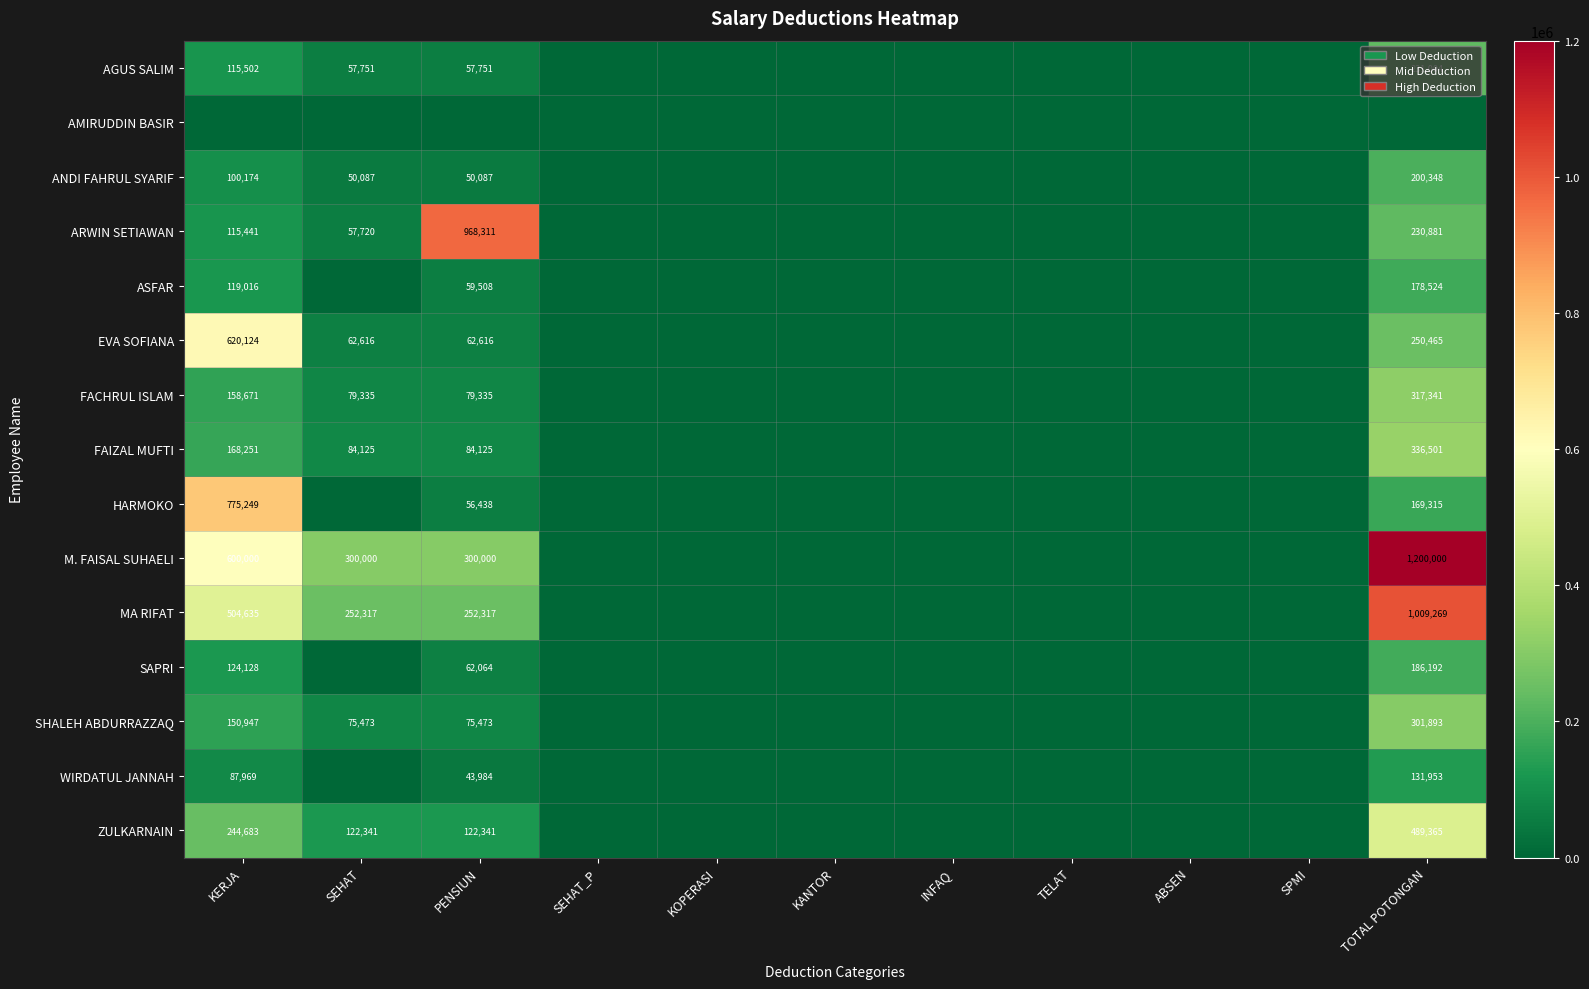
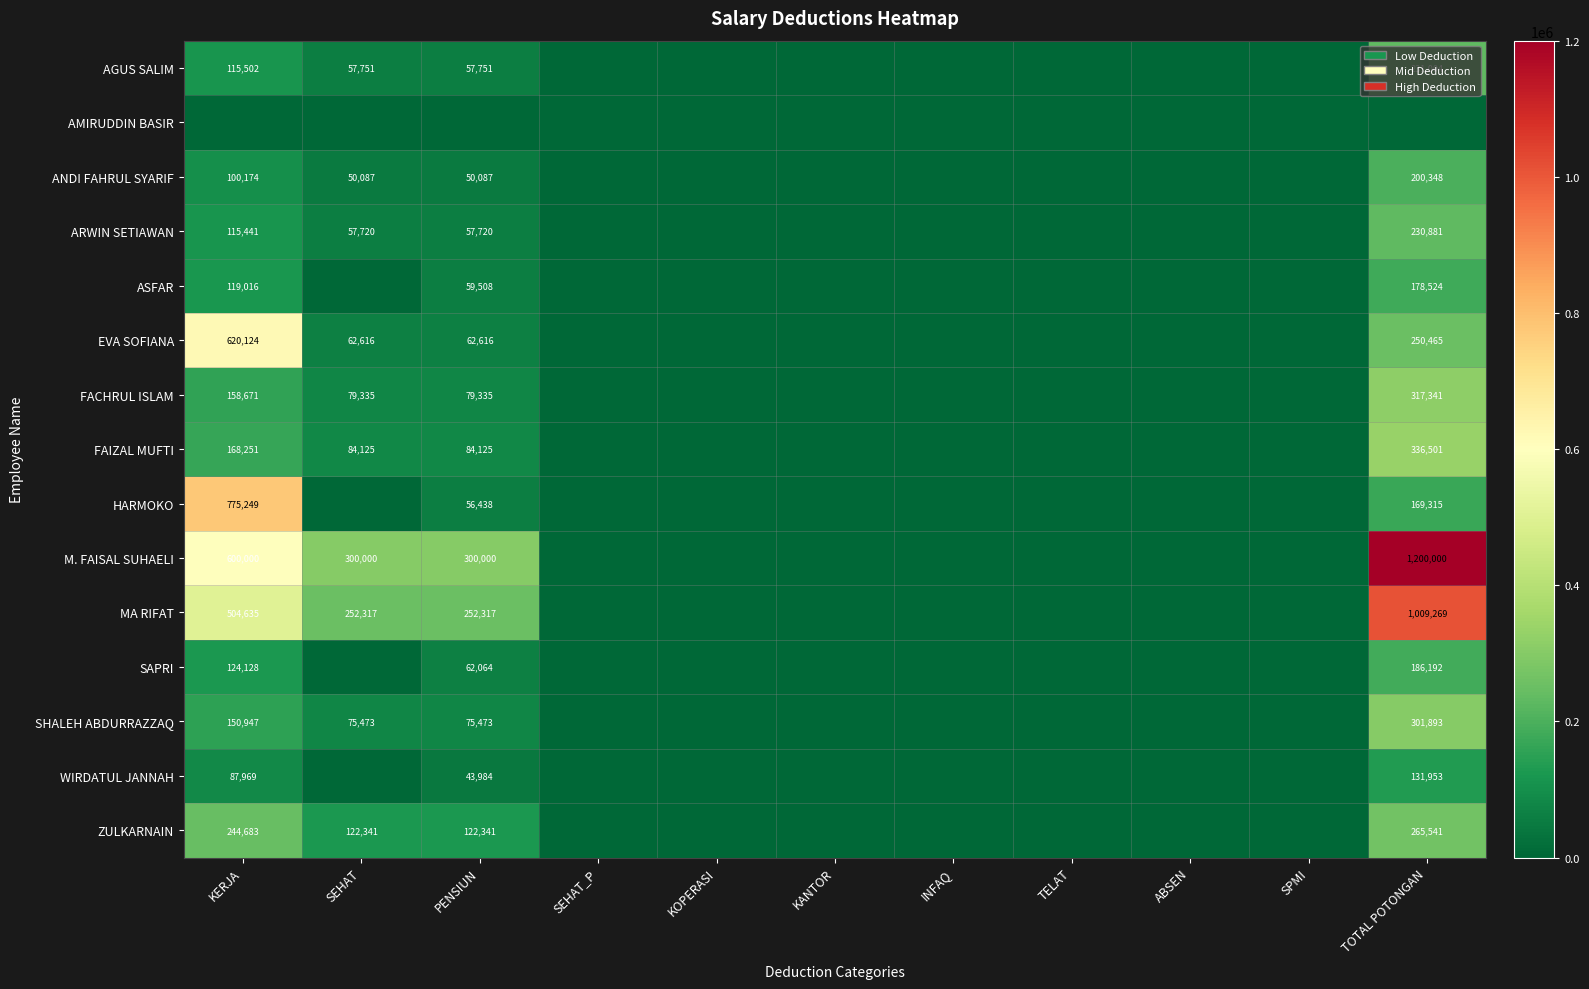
  {
    "AGUS SALIM": {
      "KERJA": "115,502",
      "SEHAT": "57,751",
      "PENSIUN": "57,751"
    },
    "ANDI FAHRUL SYARIF": {
      "KERJA": "100,174",
      "SEHAT": "50,087",
      "PENSIUN": "50,087",
      "TOTAL POTONGAN": "200,348"
    },
    "ARWIN SETIAWAN": {
      "KERJA": "115,441",
      "SEHAT": "57,720",
-     "PENSIUN": "968,311",
+     "PENSIUN": "57,720",
      "TOTAL POTONGAN": "230,881"
    },
    "ASFAR": {
      "KERJA": "119,016",
      "PENSIUN": "59,508",
      "TOTAL POTONGAN": "178,524"
    },
    "EVA SOFIANA": {
      "KERJA": "620,124",
      "SEHAT": "62,616",
      "PENSIUN": "62,616",
      "TOTAL POTONGAN": "250,465"
    },
    "FACHRUL ISLAM": {
      "KERJA": "158,671",
      "SEHAT": "79,335",
      "PENSIUN": "79,335",
      "TOTAL POTONGAN": "317,341"
    },
    "FAIZAL MUFTI": {
      "KERJA": "168,251",
      "SEHAT": "84,125",
      "PENSIUN": "84,125",
      "TOTAL POTONGAN": "336,501"
    },
    "HARMOKO": {
      "KERJA": "775,249",
      "PENSIUN": "56,438",
      "TOTAL POTONGAN": "169,315"
    },
    "M. FAISAL SUHAELI": {
      "KERJA": "600,000",
      "SEHAT": "300,000",
      "PENSIUN": "300,000",
      "TOTAL POTONGAN": "1,200,000"
    },
    "MA RIFAT": {
      "KERJA": "504,635",
      "SEHAT": "252,317",
      "PENSIUN": "252,317",
      "TOTAL POTONGAN": "1,009,269"
    },
    "SAPRI": {
      "KERJA": "124,128",
      "PENSIUN": "62,064",
      "TOTAL POTONGAN": "186,192"
    },
    "SHALEH ABDURRAZZAQ": {
      "KERJA": "150,947",
      "SEHAT": "75,473",
      "PENSIUN": "75,473",
      "TOTAL POTONGAN": "301,893"
    },
    "WIRDATUL JANNAH": {
      "KERJA": "87,969",
      "PENSIUN": "43,984",
      "TOTAL POTONGAN": "131,953"
    },
    "ZULKARNAIN": {
      "KERJA": "244,683",
      "SEHAT": "122,341",
      "PENSIUN": "122,341",
-     "TOTAL POTONGAN": "489,365"
+     "TOTAL POTONGAN": "265,541"
    }
  }
